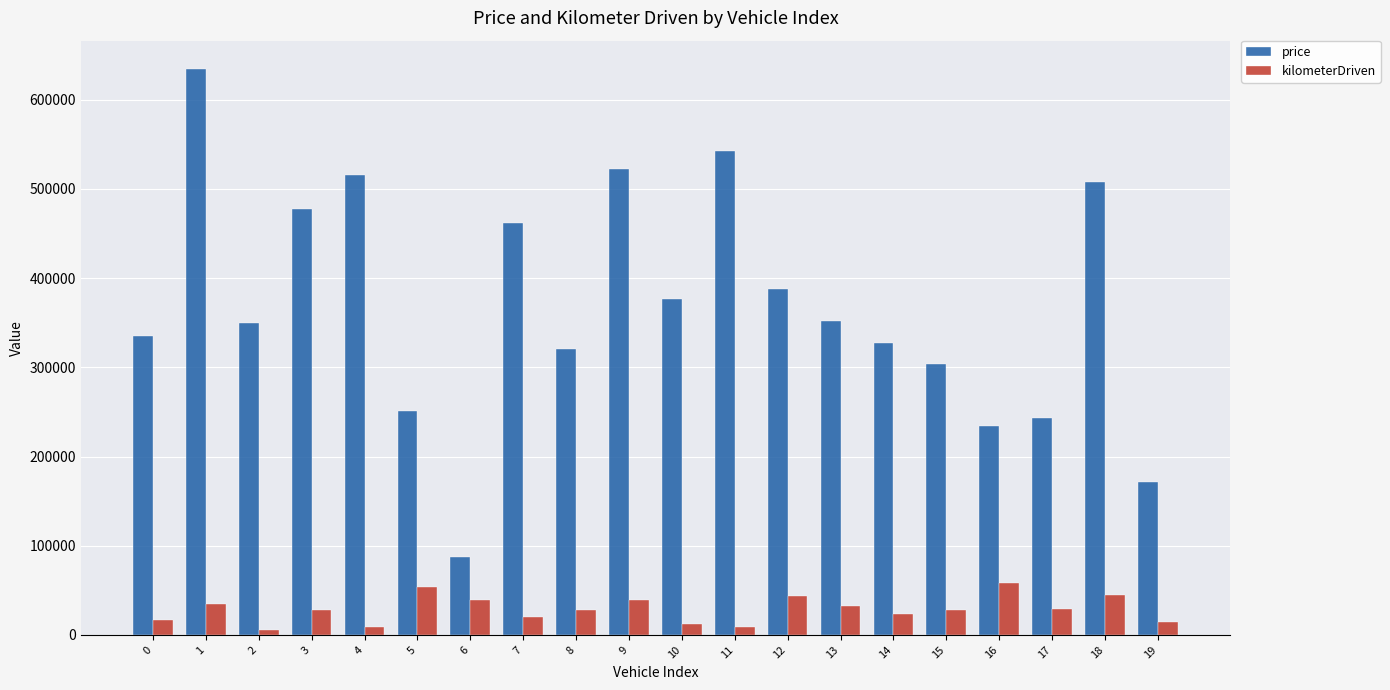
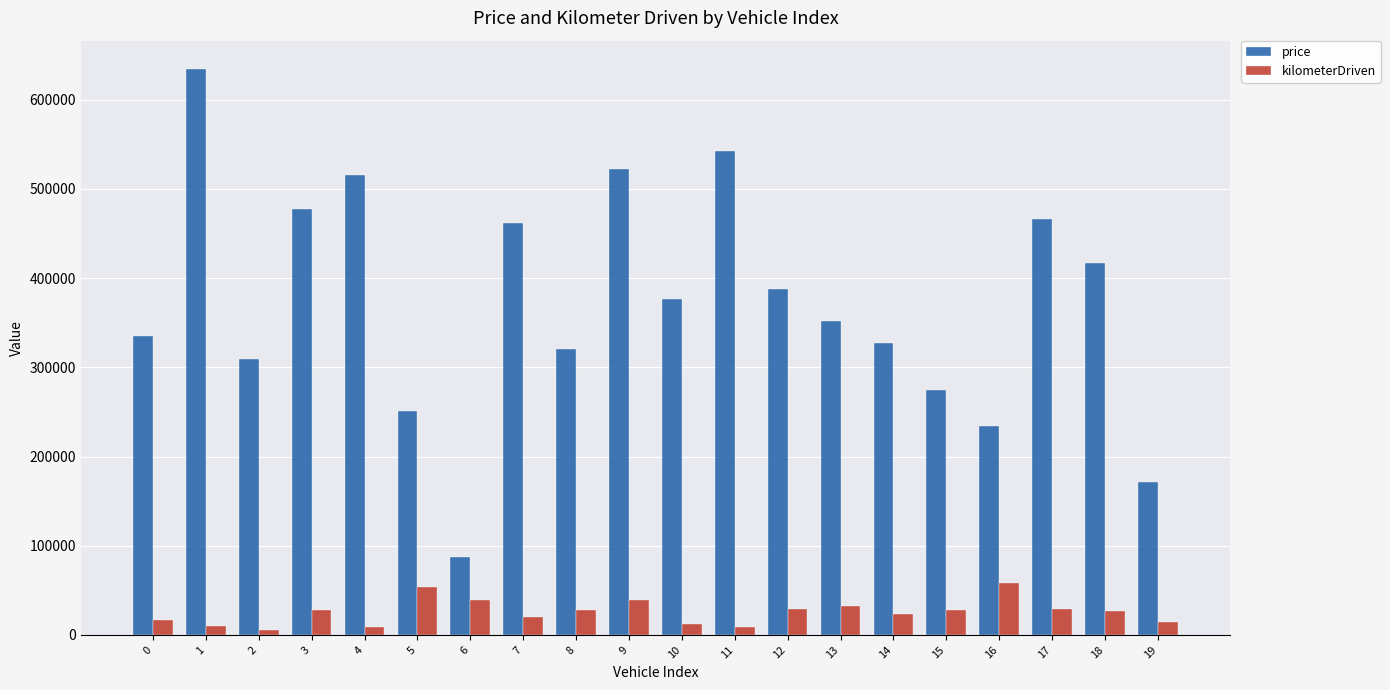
  {
    "price": {
      "0": 340000,
      "1": 630000,
-     "2": 350000,
+     "2": 310000,
      "3": 480000,
      "4": 520000,
      "5": 250000,
      "6": 90000,
      "7": 460000,
      "8": 320000,
      "9": 520000,
      "10": 380000,
      "11": 540000,
      "12": 390000,
      "13": 350000,
      "14": 330000,
-     "15": 300000,
+     "15": 270000,
      "16": 230000,
-     "17": 240000,
-     "18": 510000,
+     "17": 470000,
+     "18": 420000,
      "19": 170000
    },
    "kilometerDriven": {
      "0": 20000,
-     "1": 40000,
+     "1": 10000,
      "2": 10000,
      "3": 30000,
      "4": 10000,
      "5": 50000,
      "6": 40000,
      "7": 20000,
      "8": 30000,
      "9": 40000,
      "10": 10000,
      "11": 10000,
-     "12": 40000,
+     "12": 30000,
      "13": 30000,
      "14": 20000,
      "15": 30000,
      "16": 60000,
      "17": 30000,
-     "18": 50000,
+     "18": 30000,
      "19": 10000
    }
  }
